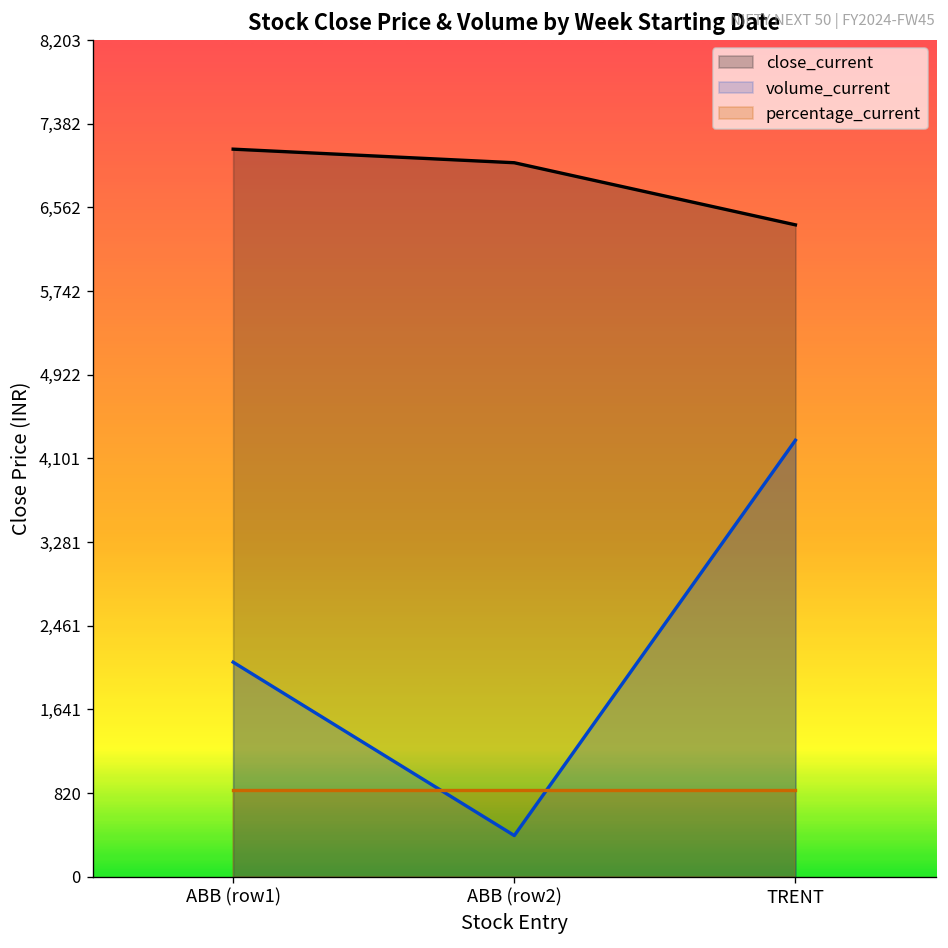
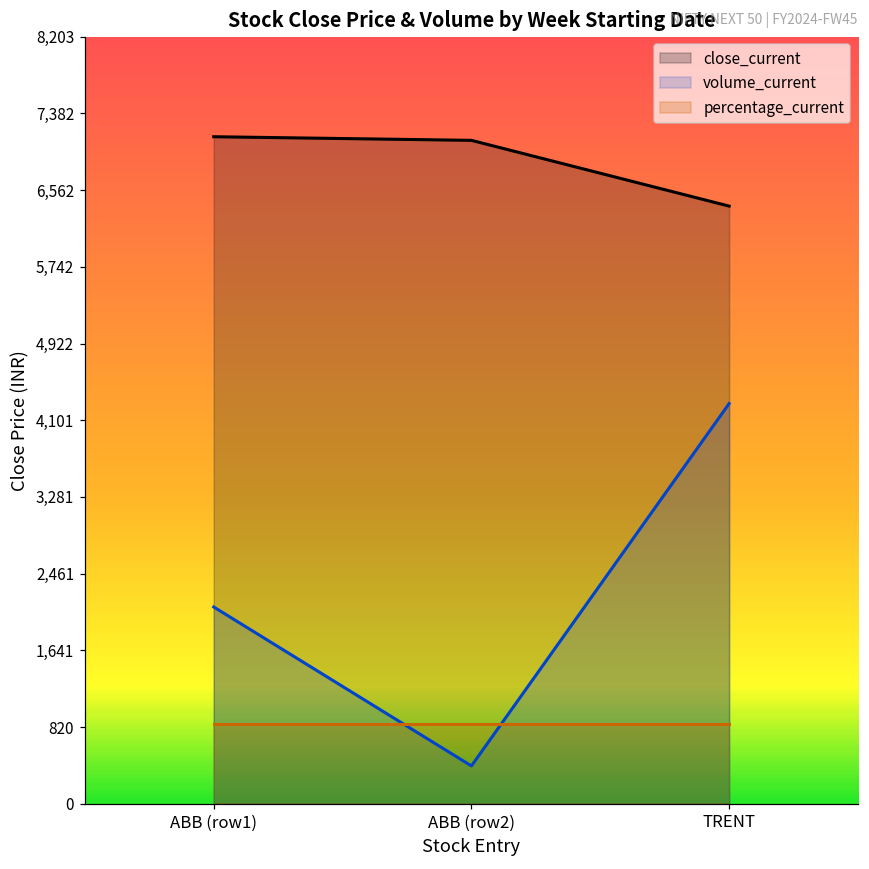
  {
    "close_current": {
      "ABB (row1)": "7,100",
-     "ABB (row2)": "7,000",
+     "ABB (row2)": "7,100",
      "TRENT": "6,400"
    },
    "volume_current": {
      "ABB (row1)": "2,100",
      "ABB (row2)": "400",
      "TRENT": "4,300"
    },
    "percentage_current": {
      "ABB (row1)": "900",
      "ABB (row2)": "900",
      "TRENT": "900"
    }
  }
